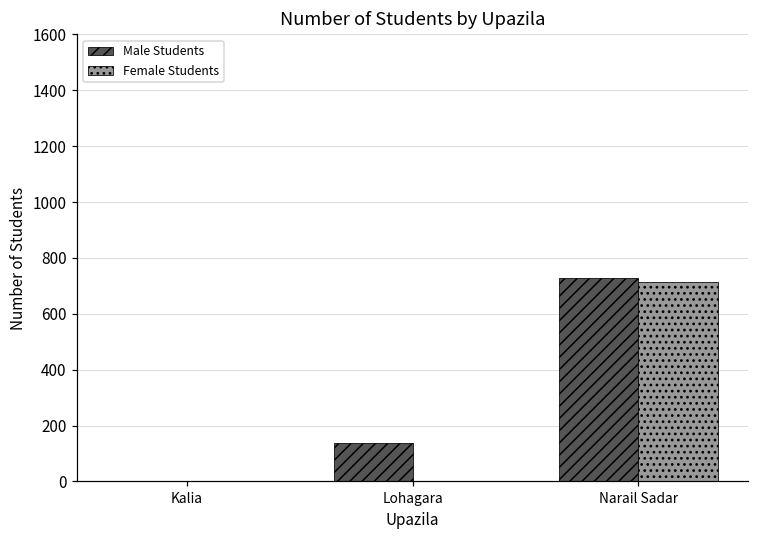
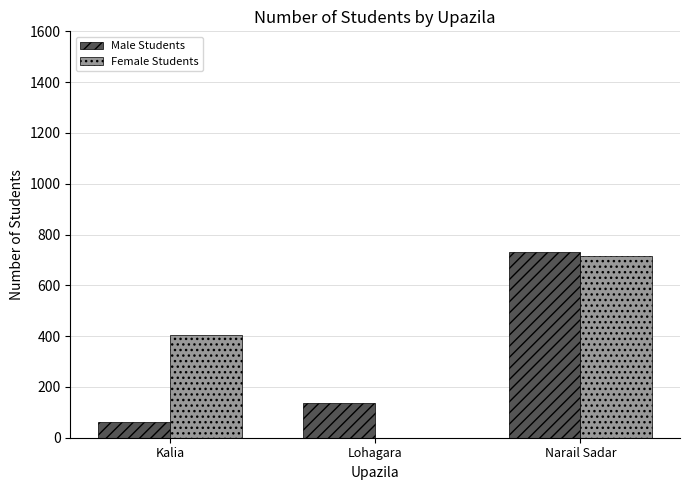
  {
    "Male Students": {
-     "Kalia": 0,
+     "Kalia": 60,
      "Lohagara": 140,
      "Narail Sadar": 730
    },
    "Female Students": {
-     "Kalia": 0,
+     "Kalia": 410,
      "Lohagara": 0,
      "Narail Sadar": 710
    }
  }
